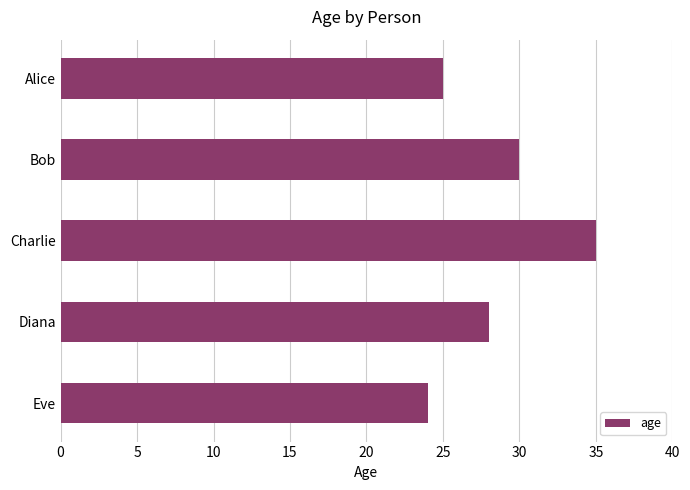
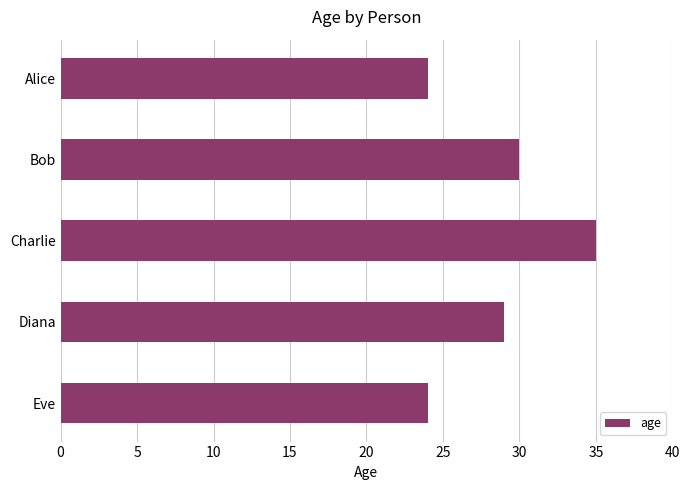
  {
-   "Alice": 25,
+   "Alice": 24,
    "Bob": 30,
    "Charlie": 35,
-   "Diana": 28,
+   "Diana": 29,
    "Eve": 24
  }
